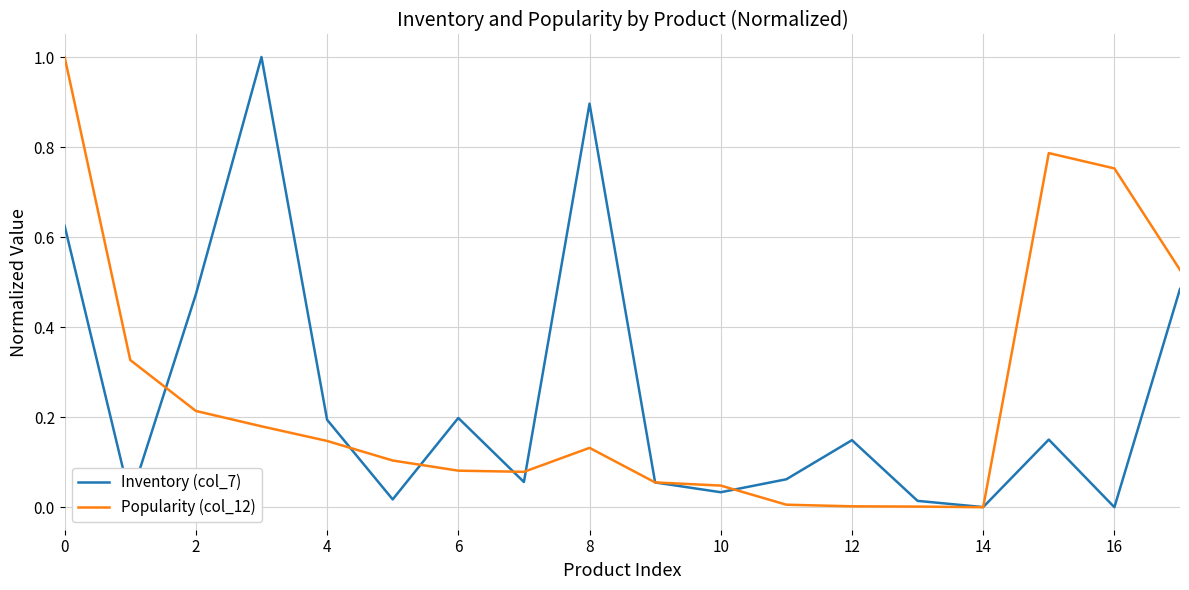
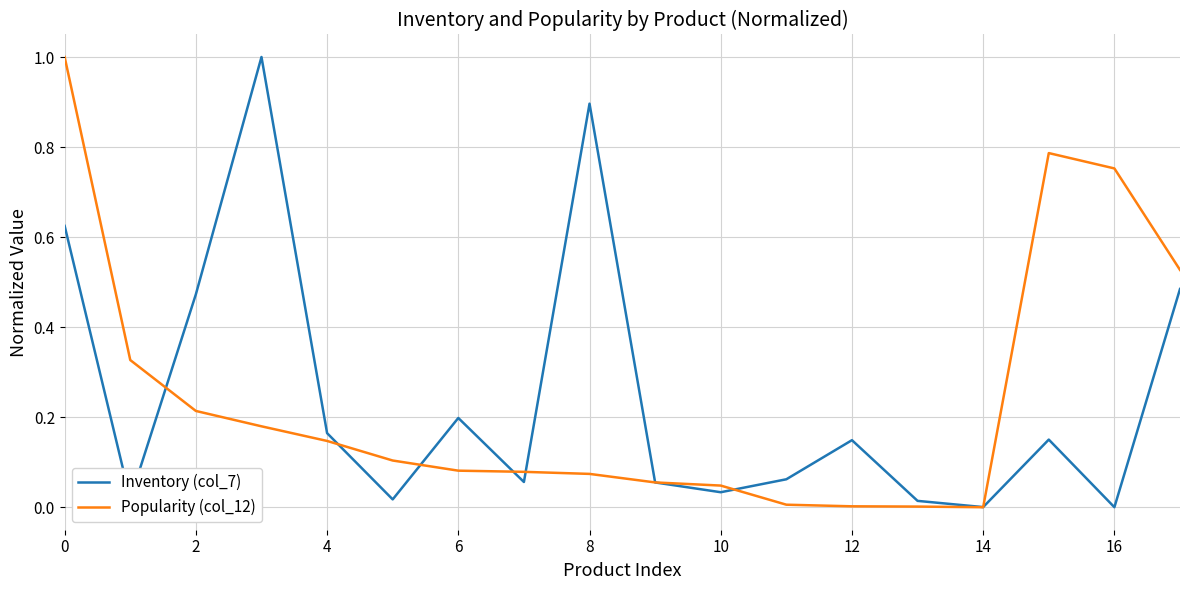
  {
    "Inventory (col_7)": {
      "0": 0.62,
      "2": 0.47,
-     "4": 0.19,
+     "4": 0.16,
      "6": 0.20,
      "8": 0.90,
      "10": 0.03,
      "12": 0.15,
      "16": 0.00
    },
    "Popularity (col_12)": {
      "0": 1.00,
      "2": 0.21,
      "4": 0.15,
      "6": 0.08,
-     "8": 0.13,
+     "8": 0.07,
      "10": 0.05,
      "12": 0.00,
      "16": 0.75
    }
  }
